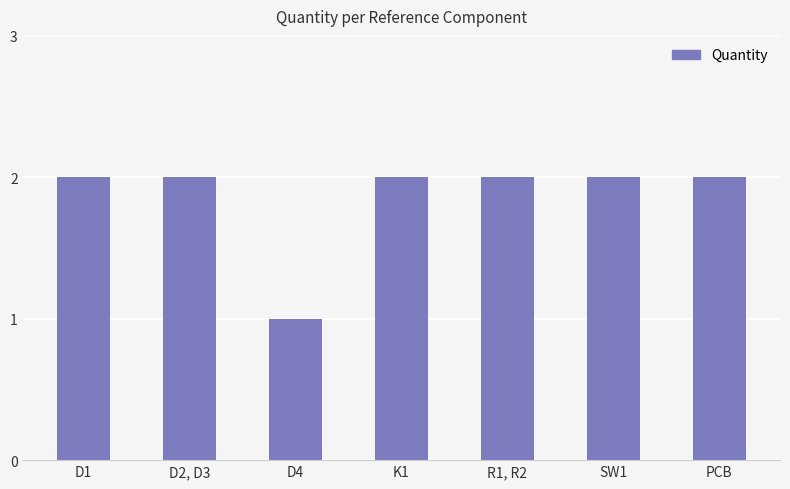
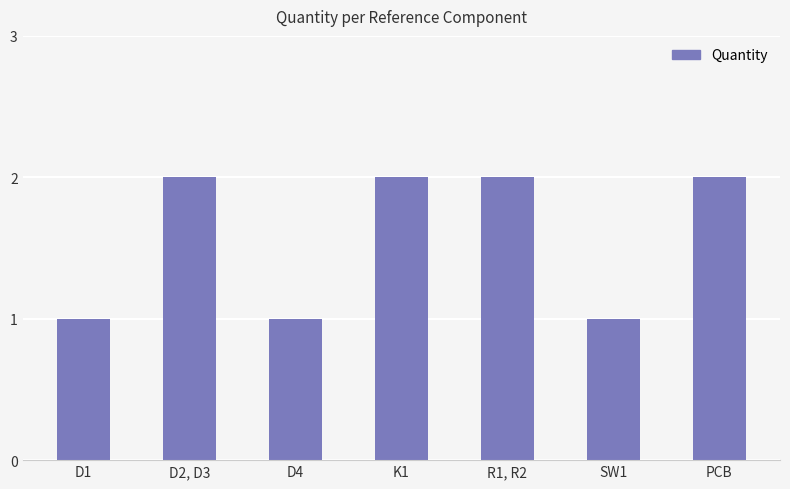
  {
-   "D1": 2,
+   "D1": 1,
    "D2, D3": 2,
    "D4": 1,
    "K1": 2,
    "R1, R2": 2,
-   "SW1": 2,
+   "SW1": 1,
    "PCB": 2
  }
